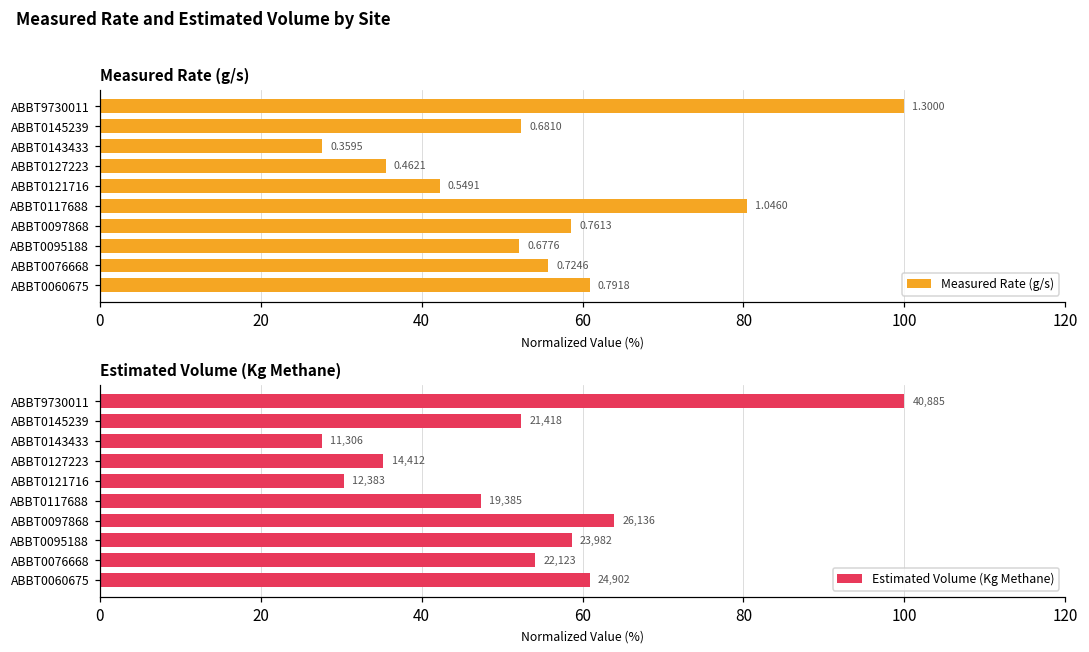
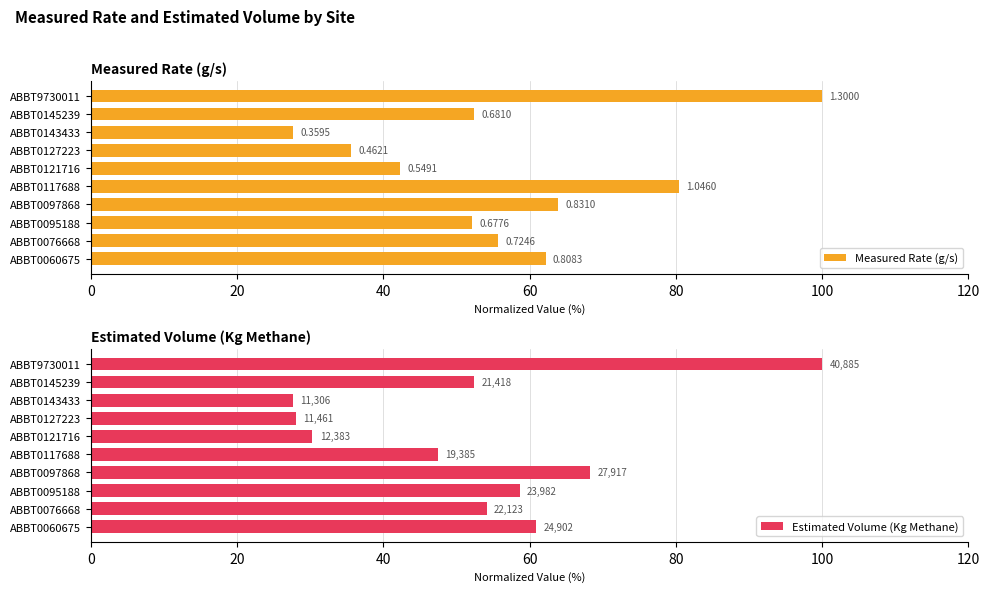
  {
    "Measured Rate (g/s)": {
-     "ABBT0097868": "0.7613",
-     "ABBT0060675": "0.7918"
+     "ABBT0097868": "0.8310",
+     "ABBT0060675": "0.8083"
    },
    "Estimated Volume (Kg Methane)": {
-     "ABBT0127223": "14,412",
-     "ABBT0097868": "26,136"
+     "ABBT0127223": "11,461",
+     "ABBT0097868": "27,917"
    }
  }
